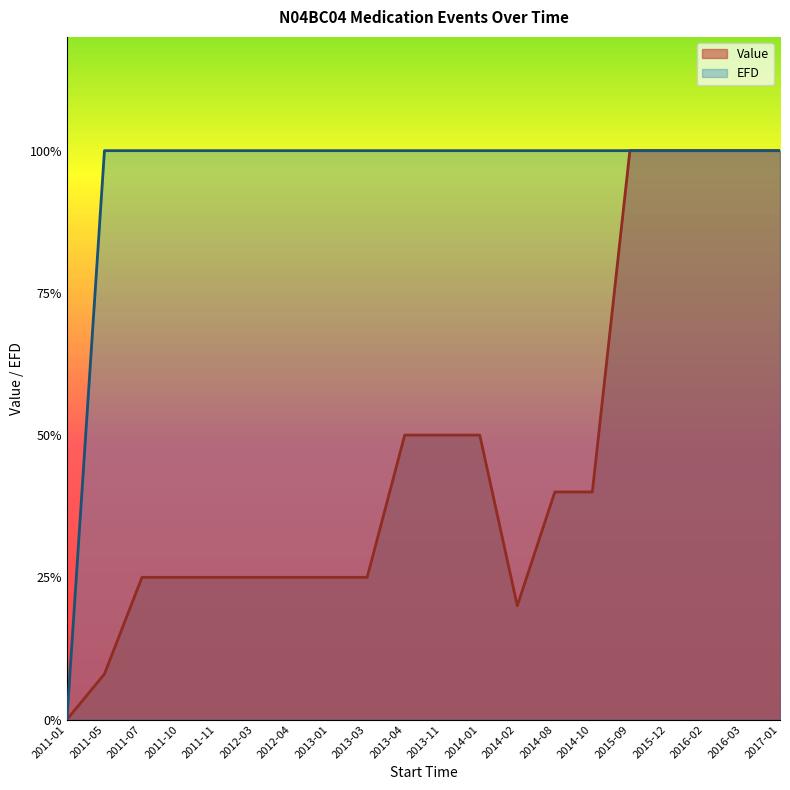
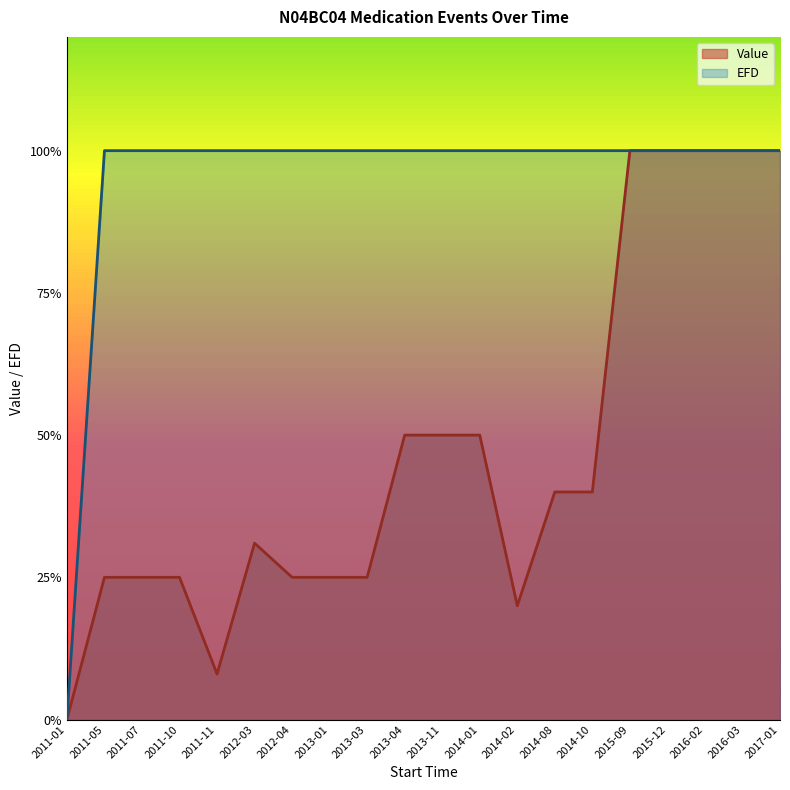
  {
    "Value": {
-     "2011-05": "8%",
+     "2011-05": "25%",
      "2011-07": "25%",
      "2011-10": "25%",
-     "2011-11": "25%",
-     "2012-03": "25%",
+     "2011-11": "8%",
+     "2012-03": "31%",
      "2012-04": "25%",
      "2013-01": "25%",
      "2013-03": "25%",
      "2013-04": "50%",
      "2013-11": "50%",
      "2014-01": "50%",
      "2014-02": "20%",
      "2014-08": "40%",
      "2014-10": "40%"
    },
    "EFD": {
      "2011-05": "100%",
      "2011-07": "100%",
      "2011-10": "100%",
      "2011-11": "100%",
      "2012-03": "100%",
      "2012-04": "100%",
      "2013-01": "100%",
      "2013-03": "100%",
      "2013-04": "100%",
      "2013-11": "100%",
      "2014-01": "100%",
      "2014-02": "100%",
      "2014-08": "100%",
      "2014-10": "100%"
    }
  }
